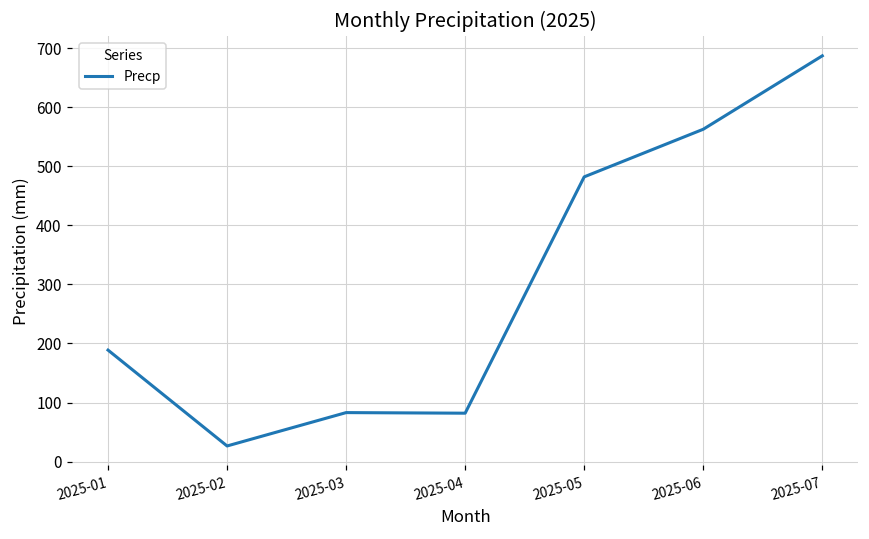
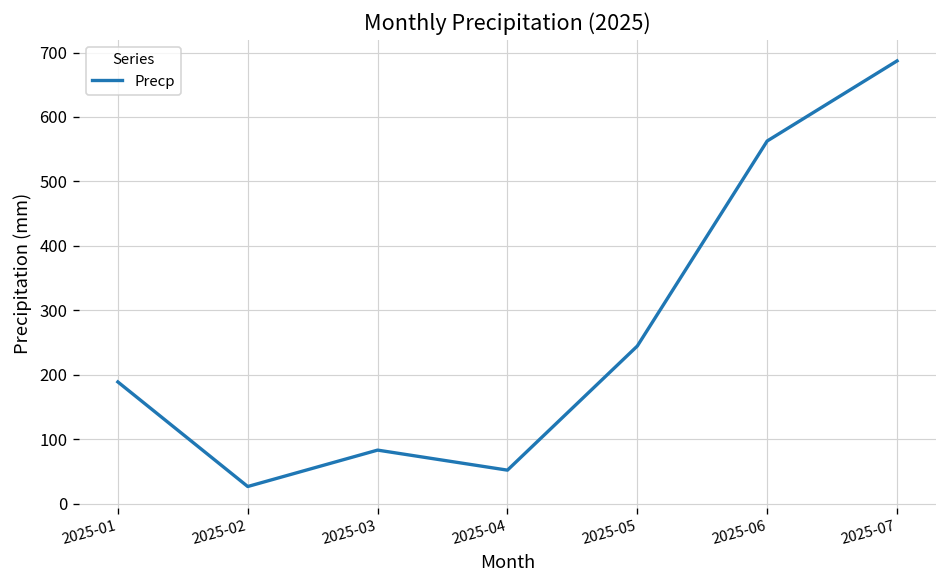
  {
    "2025-01": 190,
    "2025-02": 30,
    "2025-03": 80,
-   "2025-04": 80,
-   "2025-05": 480,
+   "2025-04": 50,
+   "2025-05": 240,
    "2025-06": 560,
    "2025-07": 690
  }
